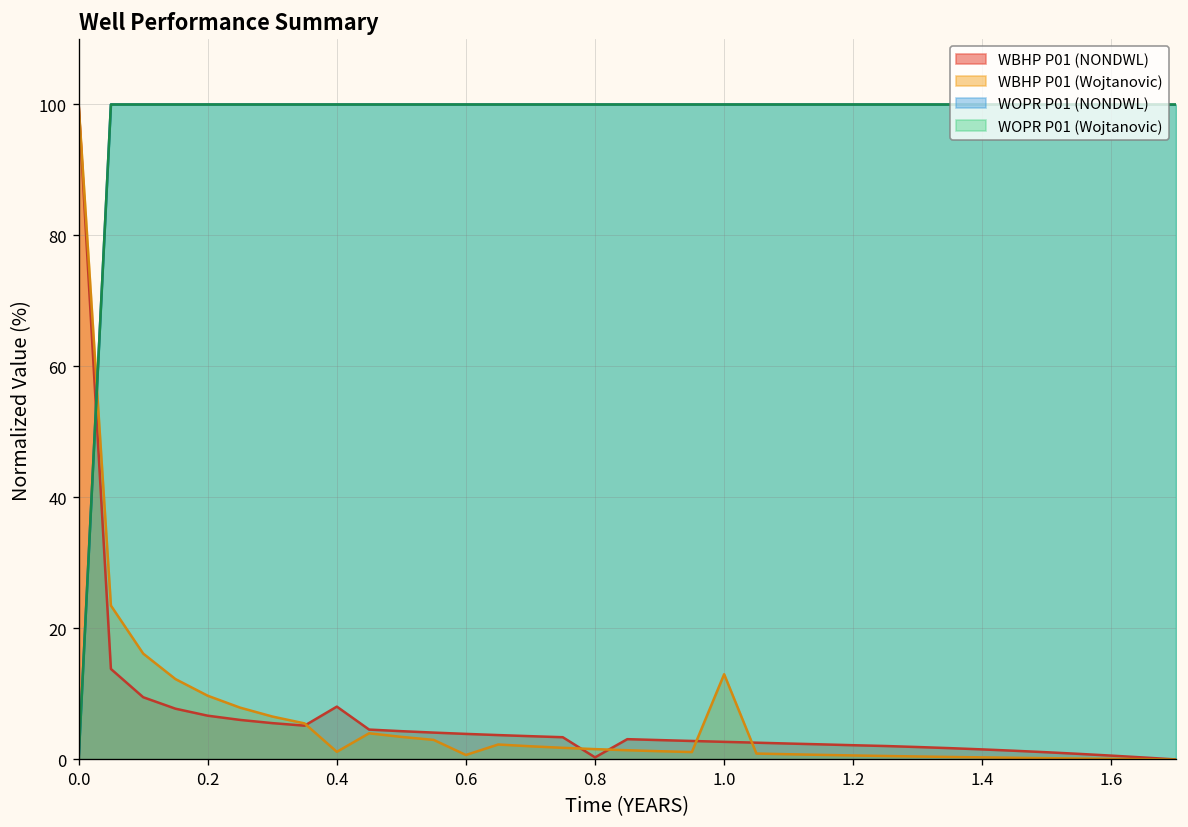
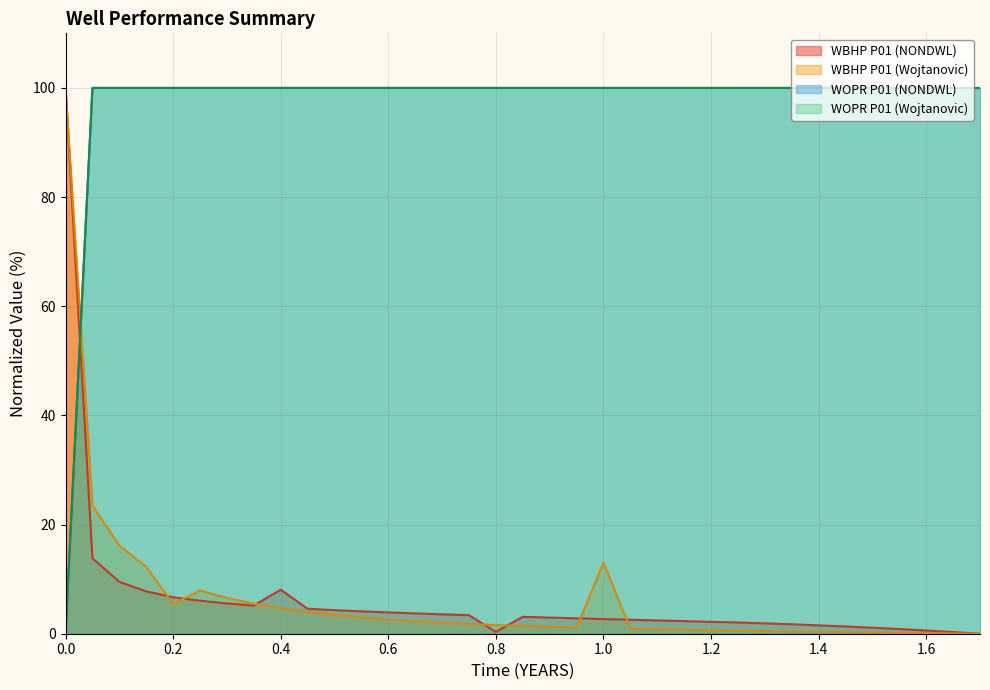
  {
    "WBHP P01 (NONDWL)": {
      "0.2": 7,
      "0.4": 8,
      "0.6": 4,
      "0.8": 0,
      "1.0": 3,
      "1.2": 2,
      "1.4": 2,
      "1.6": 1
    },
    "WBHP P01 (Wojtanovic)": {
-     "0.2": 10,
-     "0.4": 1,
-     "0.6": 1,
+     "0.2": 5,
+     "0.4": 5,
+     "0.6": 3,
      "0.8": 2,
      "1.0": 13,
      "1.2": 1,
      "1.4": 0,
      "1.6": 0
    },
    "WOPR P01 (Wojtanovic)": {
      "0.0": 0,
      "0.2": 100,
      "0.4": 100,
      "0.6": 100,
      "0.8": 100,
      "1.0": 100,
      "1.2": 100
    }
  }
